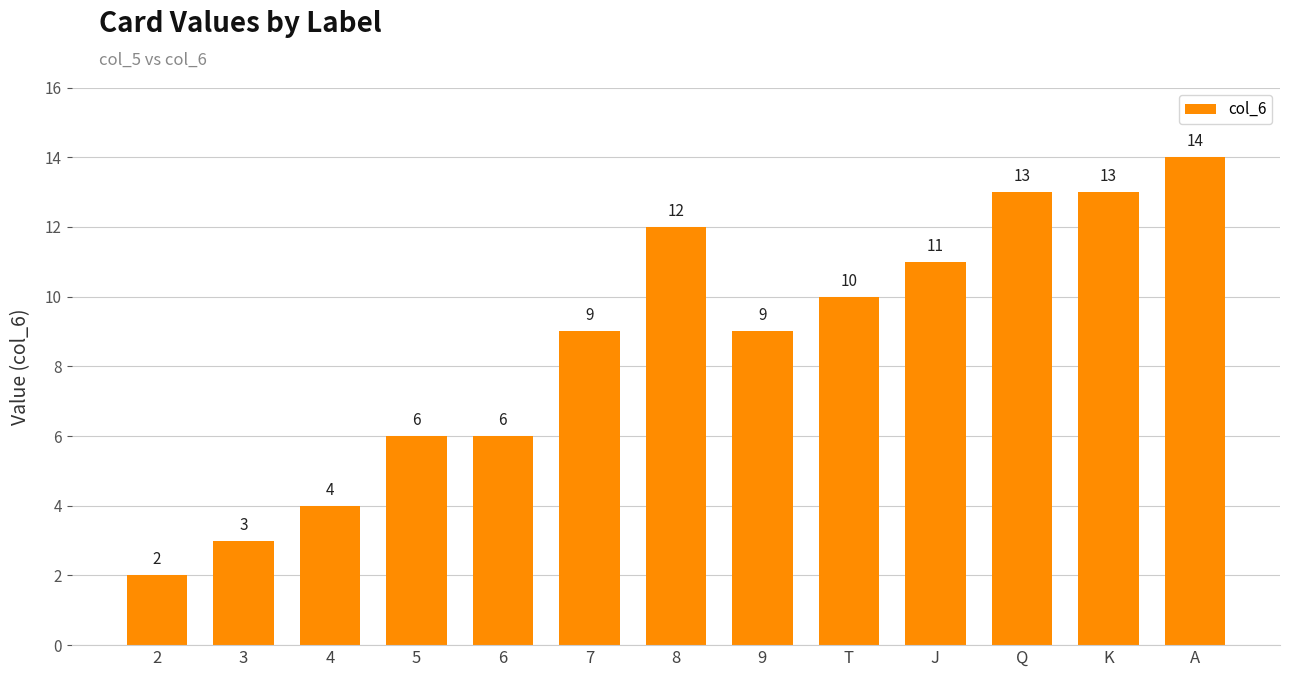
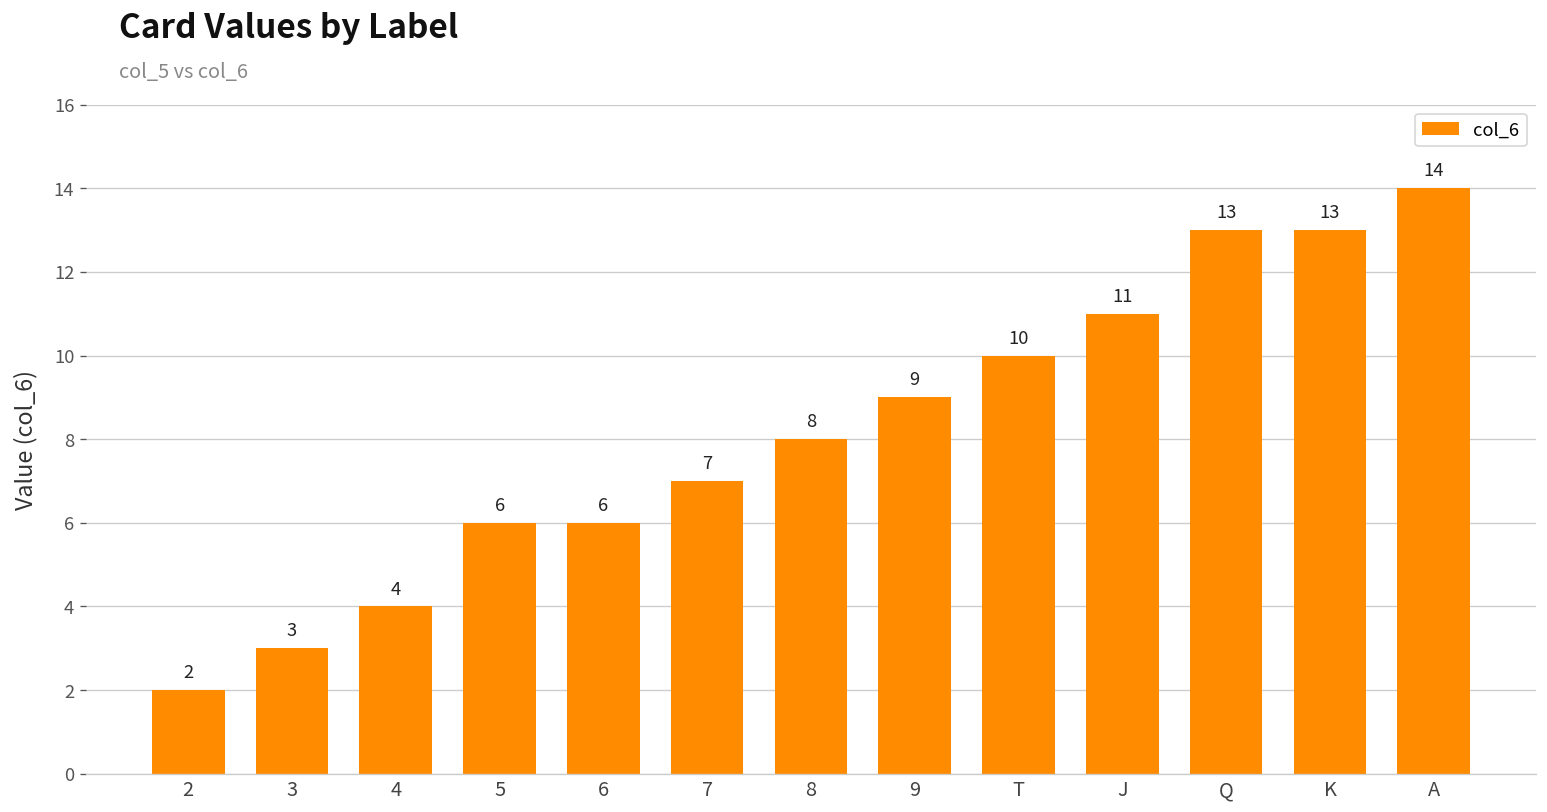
  {
    "2": 2,
    "3": 3,
    "4": 4,
    "5": 6,
    "6": 6,
-   "7": 9,
-   "8": 12,
+   "7": 7,
+   "8": 8,
    "9": 9,
    "T": 10,
    "J": 11,
    "Q": 13,
    "K": 13,
    "A": 14
  }
